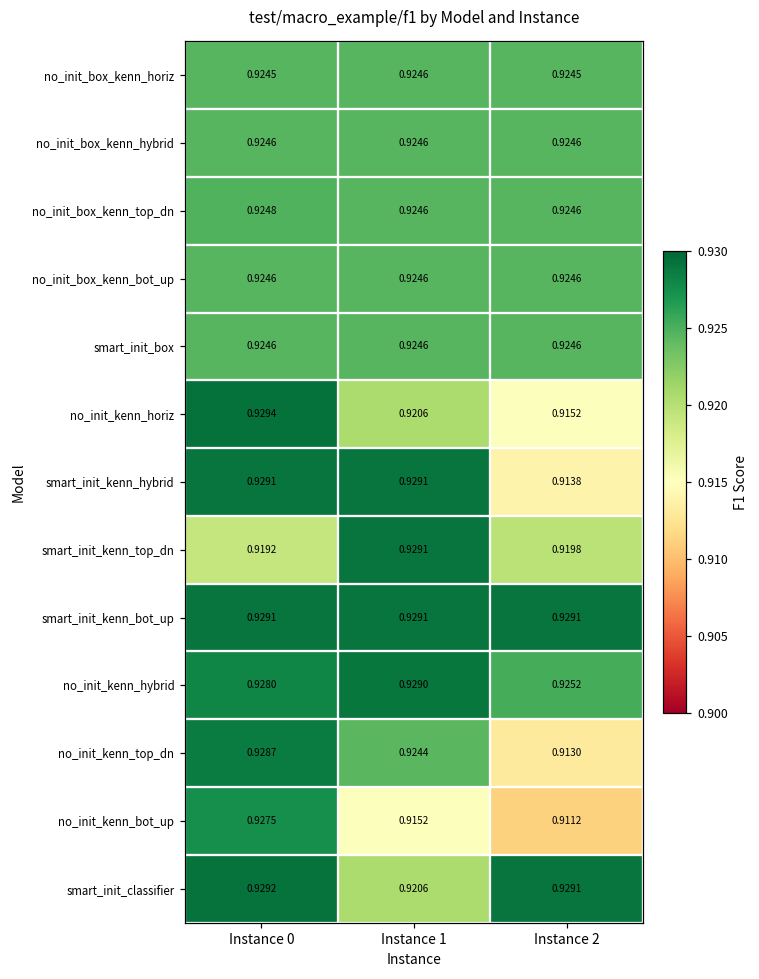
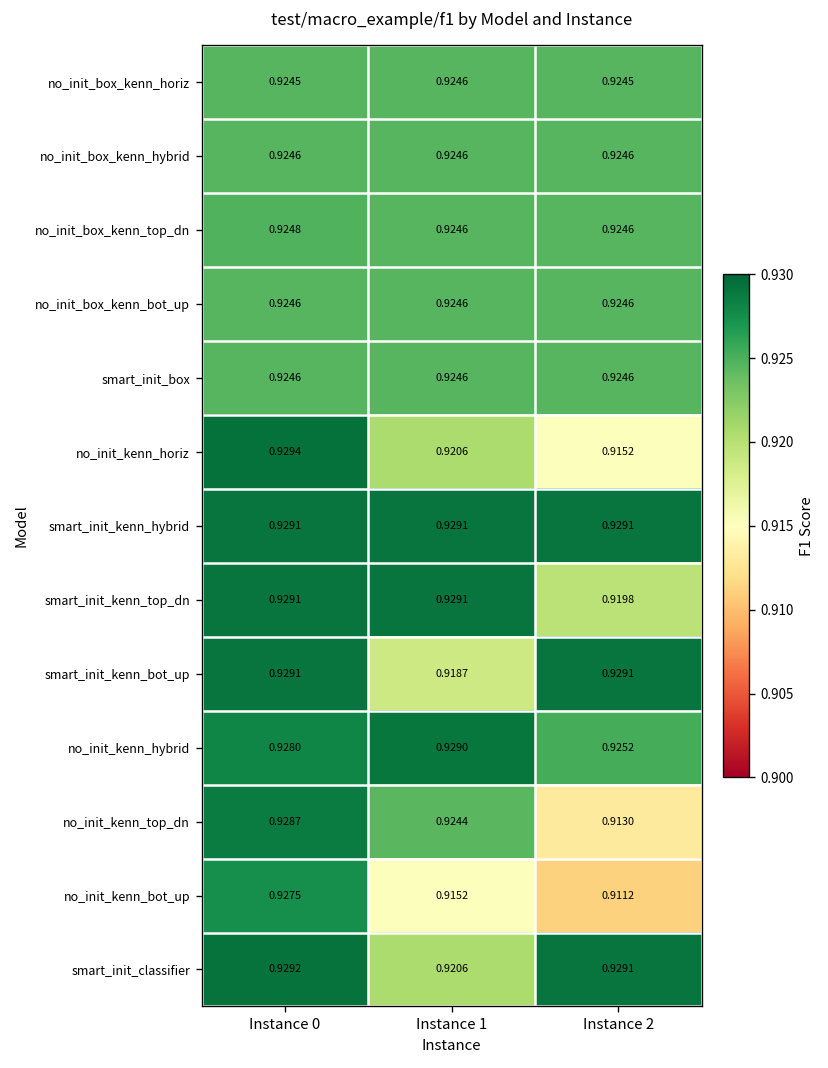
  {
    "no_init_box_kenn_horiz": {
      "Instance 0": 0.9245,
      "Instance 1": 0.9246,
      "Instance 2": 0.9245
    },
    "no_init_box_kenn_hybrid": {
      "Instance 0": 0.9246,
      "Instance 1": 0.9246,
      "Instance 2": 0.9246
    },
    "no_init_box_kenn_top_dn": {
      "Instance 0": 0.9248,
      "Instance 1": 0.9246,
      "Instance 2": 0.9246
    },
    "no_init_box_kenn_bot_up": {
      "Instance 0": 0.9246,
      "Instance 1": 0.9246,
      "Instance 2": 0.9246
    },
    "smart_init_box": {
      "Instance 0": 0.9246,
      "Instance 1": 0.9246,
      "Instance 2": 0.9246
    },
    "no_init_kenn_horiz": {
      "Instance 0": 0.9294,
      "Instance 1": 0.9206,
      "Instance 2": 0.9152
    },
    "smart_init_kenn_hybrid": {
      "Instance 0": 0.9291,
      "Instance 1": 0.9291,
-     "Instance 2": 0.9138
+     "Instance 2": 0.9291
    },
    "smart_init_kenn_top_dn": {
-     "Instance 0": 0.9192,
+     "Instance 0": 0.9291,
      "Instance 1": 0.9291,
      "Instance 2": 0.9198
    },
    "smart_init_kenn_bot_up": {
      "Instance 0": 0.9291,
-     "Instance 1": 0.9291,
+     "Instance 1": 0.9187,
      "Instance 2": 0.9291
    },
    "no_init_kenn_hybrid": {
      "Instance 0": 0.9280,
      "Instance 1": 0.9290,
      "Instance 2": 0.9252
    },
    "no_init_kenn_top_dn": {
      "Instance 0": 0.9287,
      "Instance 1": 0.9244,
      "Instance 2": 0.9130
    },
    "no_init_kenn_bot_up": {
      "Instance 0": 0.9275,
      "Instance 1": 0.9152,
      "Instance 2": 0.9112
    },
    "smart_init_classifier": {
      "Instance 0": 0.9292,
      "Instance 1": 0.9206,
      "Instance 2": 0.9291
    }
  }
